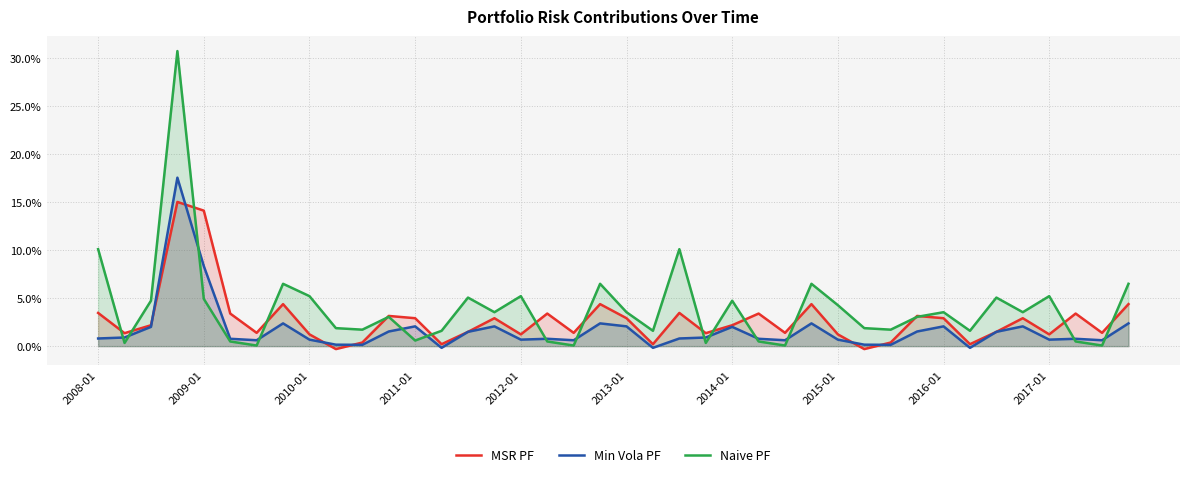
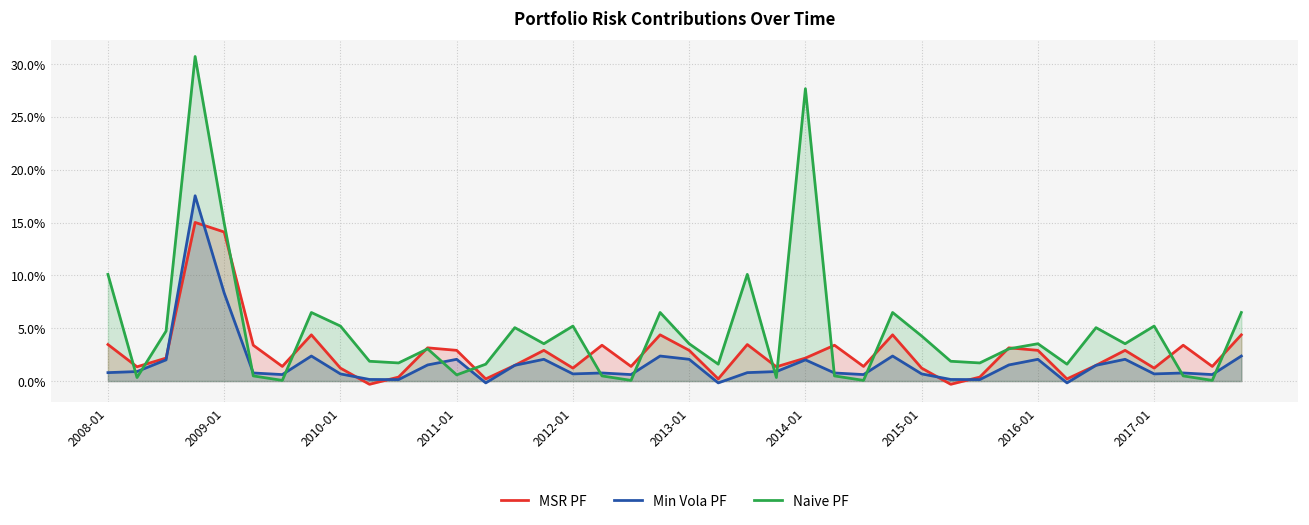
  {
    "Naive PF": {
      "2008-01": "10%",
-     "2009-01": "5%",
+     "2009-01": "15%",
      "2010-01": "5%",
      "2011-01": "1%",
      "2012-01": "5%",
      "2013-01": "4%",
-     "2014-01": "5%",
+     "2014-01": "28%",
      "2015-01": "4%",
      "2016-01": "4%",
      "2017-01": "5%"
    }
  }
